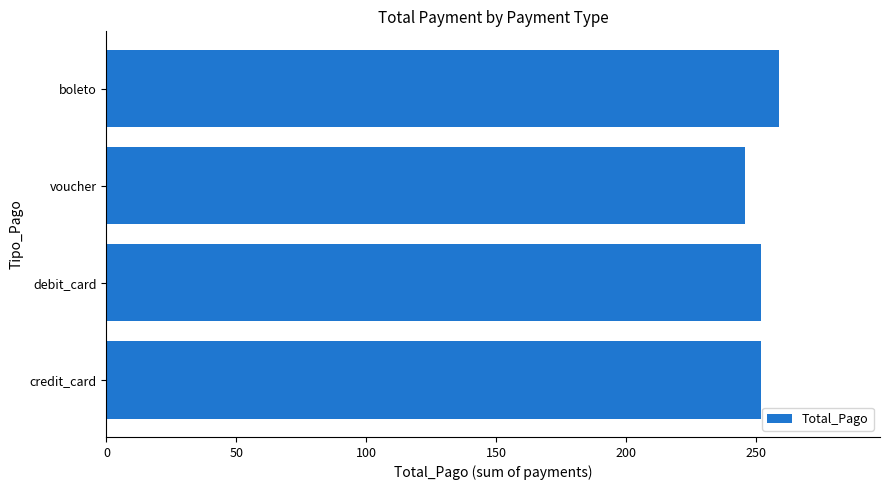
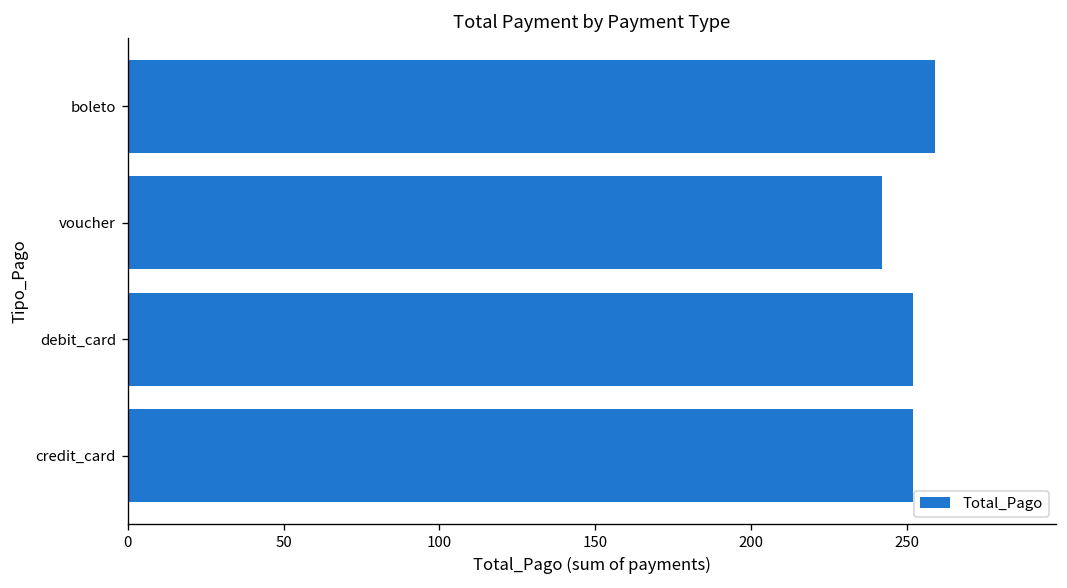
  {
    "boleto": 259,
-   "voucher": 246,
+   "voucher": 242,
    "debit_card": 252,
    "credit_card": 252
  }
